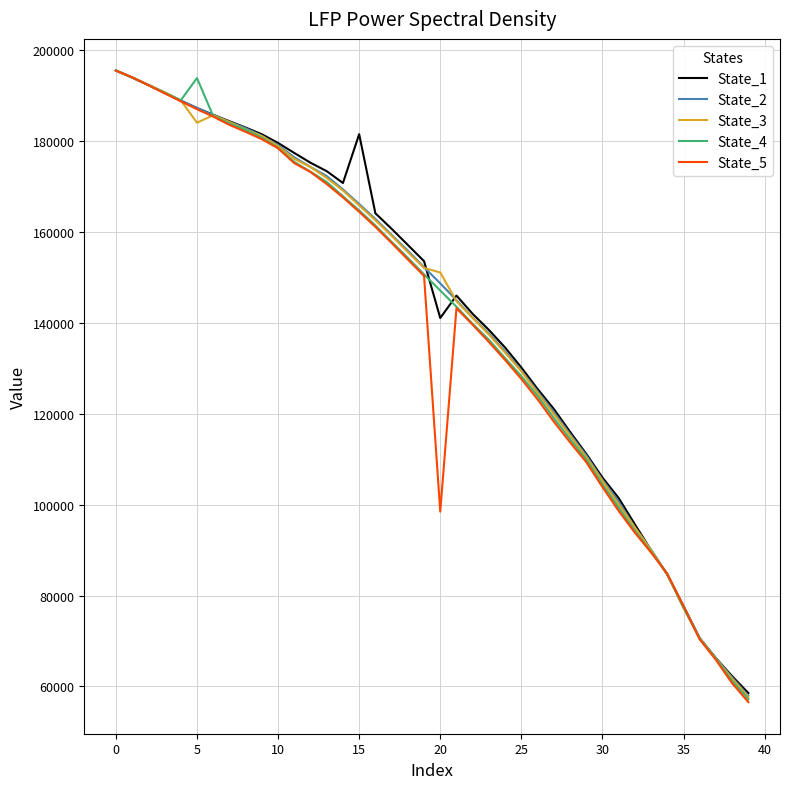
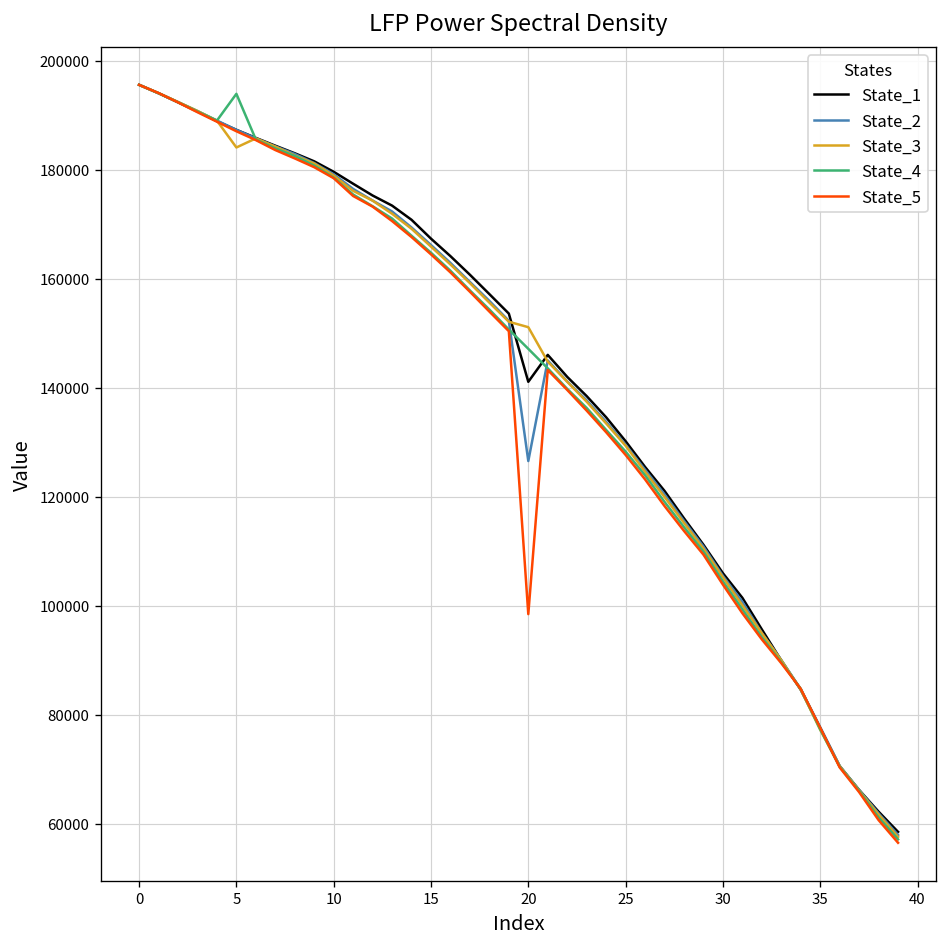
  {
    "State_1": {
-     "15": 182000,
+     "15": 167000,
      "20": 141000,
      "25": 130000
    },
    "State_2": {
-     "20": 149000
+     "20": 127000
    },
    "State_3": {
      "5": 184000,
      "20": 151000
    },
    "State_4": {
      "5": 194000,
      "20": 147000,
      "25": 128000,
      "30": 104000
    },
    "State_5": {
      "20": 98000,
      "25": 128000,
      "30": 104000
    }
  }
